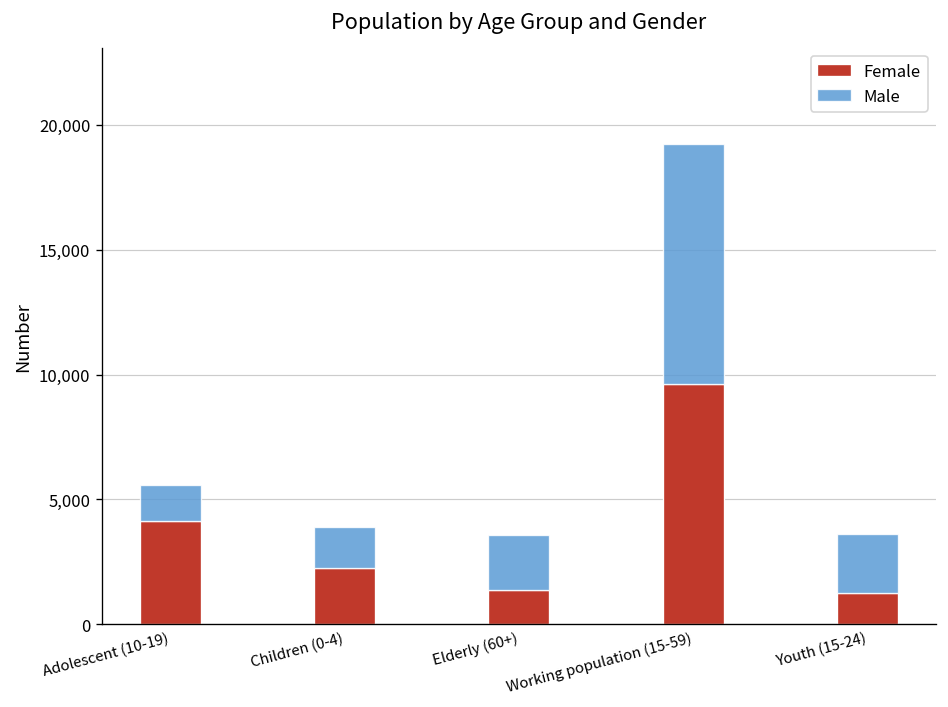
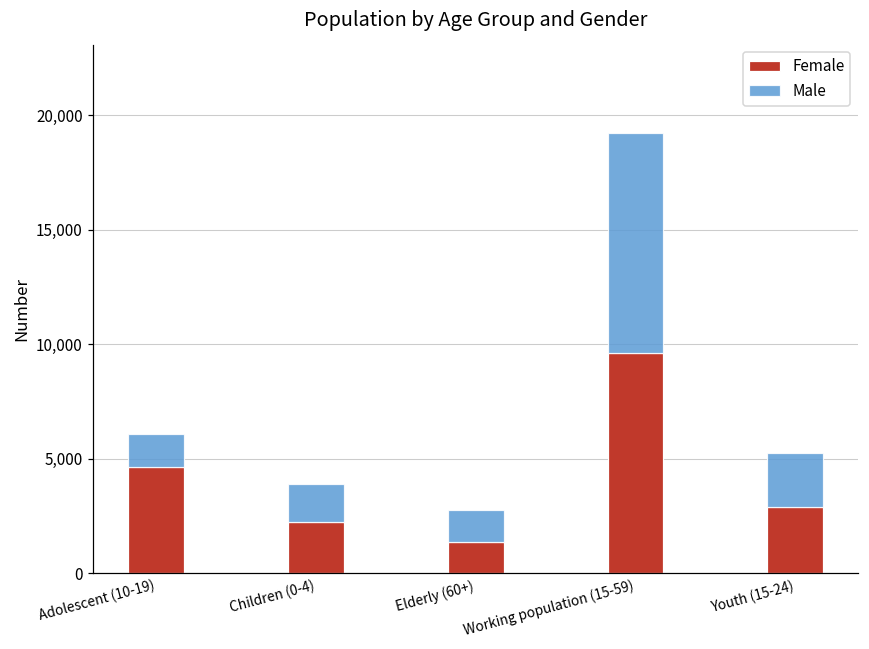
  {
    "Female": {
-     "Adolescent (10-19)": "4,100",
+     "Adolescent (10-19)": "4,600",
      "Children (0-4)": "2,300",
      "Elderly (60+)": "1,400",
      "Working population (15-59)": "9,600",
-     "Youth (15-24)": "1,300"
+     "Youth (15-24)": "2,900"
    },
    "Male": {
      "Adolescent (10-19)": "1,400",
      "Children (0-4)": "1,600",
-     "Elderly (60+)": "2,200",
+     "Elderly (60+)": "1,400",
      "Working population (15-59)": "9,600",
      "Youth (15-24)": "2,400"
    }
  }
